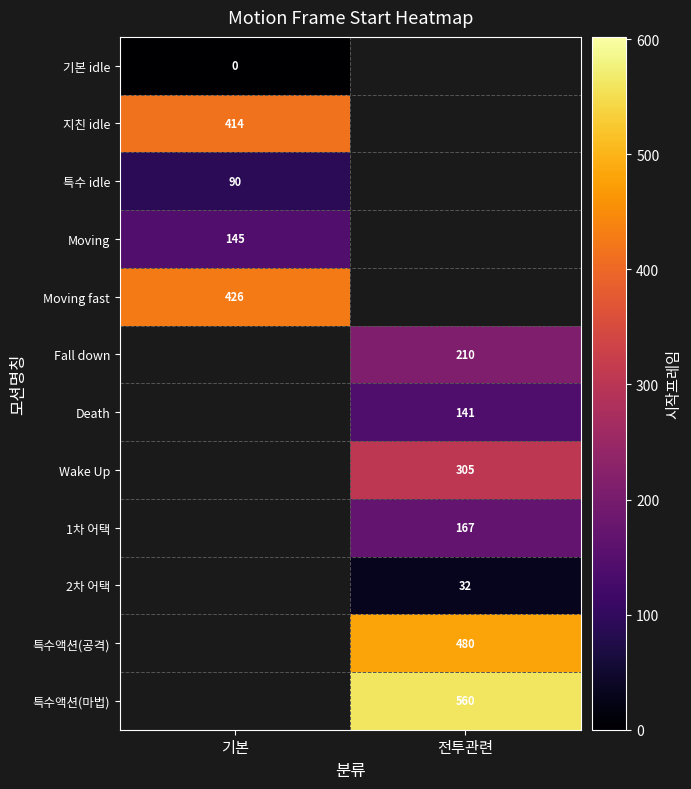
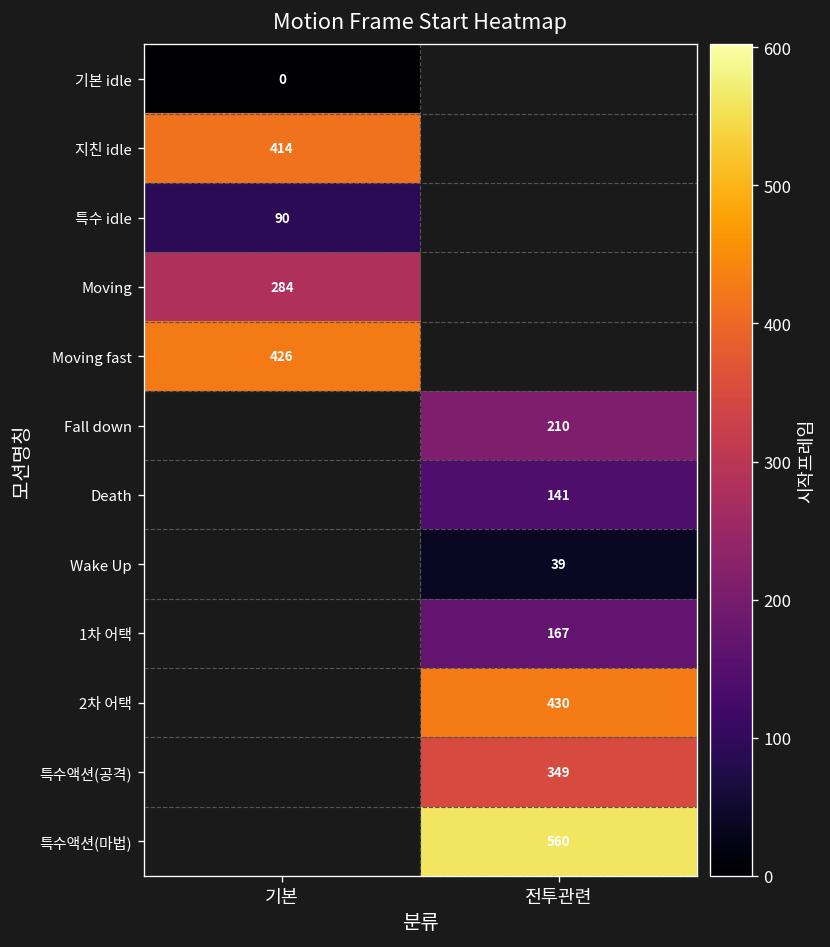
  {
    "기본 idle": {
      "기본": 0
    },
    "지친 idle": {
      "기본": 414
    },
    "특수 idle": {
      "기본": 90
    },
    "Moving": {
-     "기본": 145
+     "기본": 284
    },
    "Moving fast": {
      "기본": 426
    },
    "Fall down": {
      "전투관련": 210
    },
    "Death": {
      "전투관련": 141
    },
    "Wake Up": {
-     "전투관련": 305
+     "전투관련": 39
    },
    "1차 어택": {
      "전투관련": 167
    },
    "2차 어택": {
-     "전투관련": 32
+     "전투관련": 430
    },
    "특수액션(공격)": {
-     "전투관련": 480
+     "전투관련": 349
    },
    "특수액션(마법)": {
      "전투관련": 560
    }
  }
